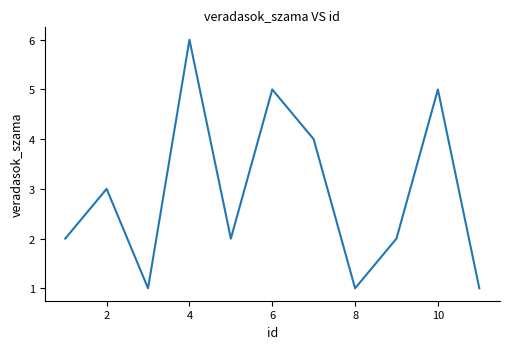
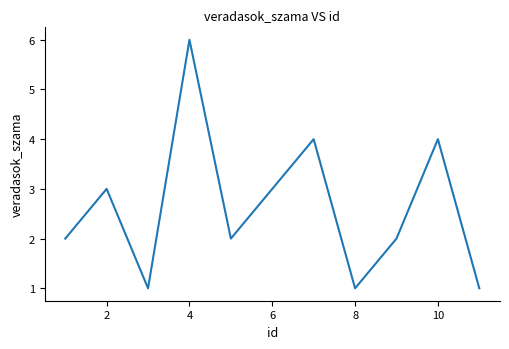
  {
    "2": 3,
    "4": 6,
-   "6": 5,
+   "6": 3,
    "8": 1,
-   "10": 5
+   "10": 4
  }
